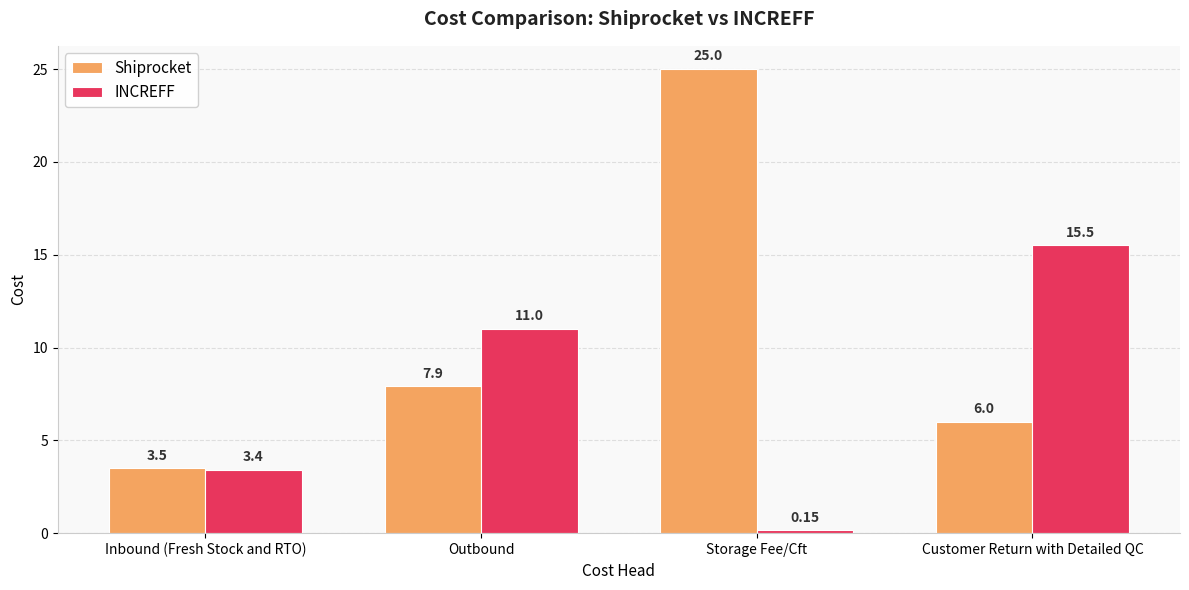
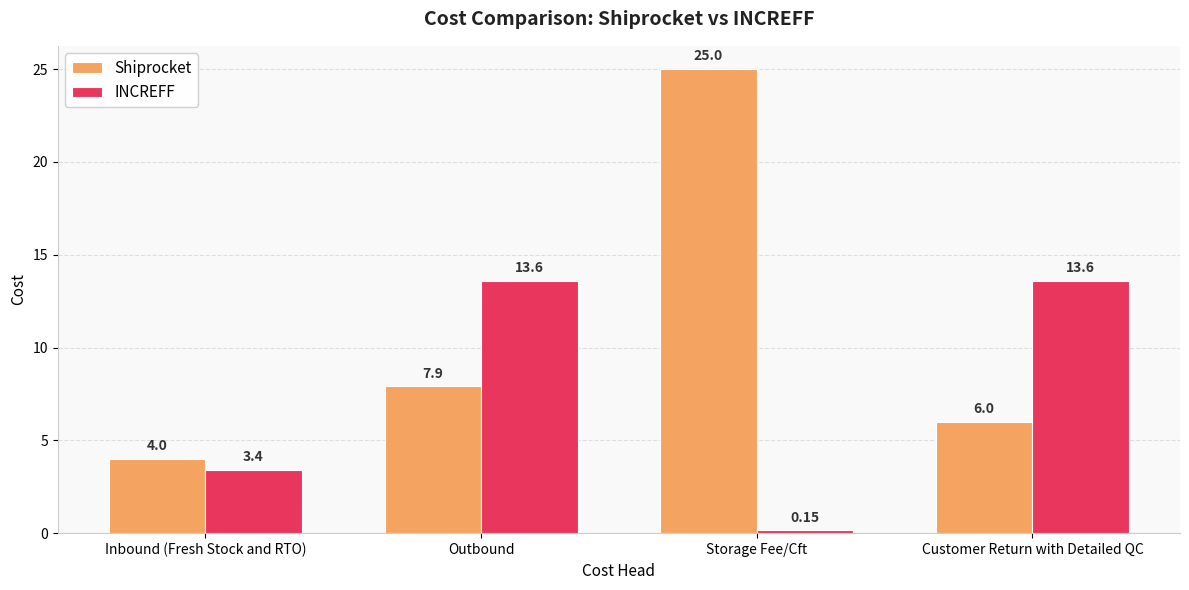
  {
    "Shiprocket": {
-     "Inbound (Fresh Stock and RTO)": 3.5,
+     "Inbound (Fresh Stock and RTO)": 4.0,
      "Outbound": 7.9,
      "Storage Fee/Cft": 25.0,
      "Customer Return with Detailed QC": 6.0
    },
    "INCREFF": {
      "Inbound (Fresh Stock and RTO)": 3.4,
-     "Outbound": 11.0,
+     "Outbound": 13.6,
      "Storage Fee/Cft": 0.15,
-     "Customer Return with Detailed QC": 15.5
+     "Customer Return with Detailed QC": 13.6
    }
  }
